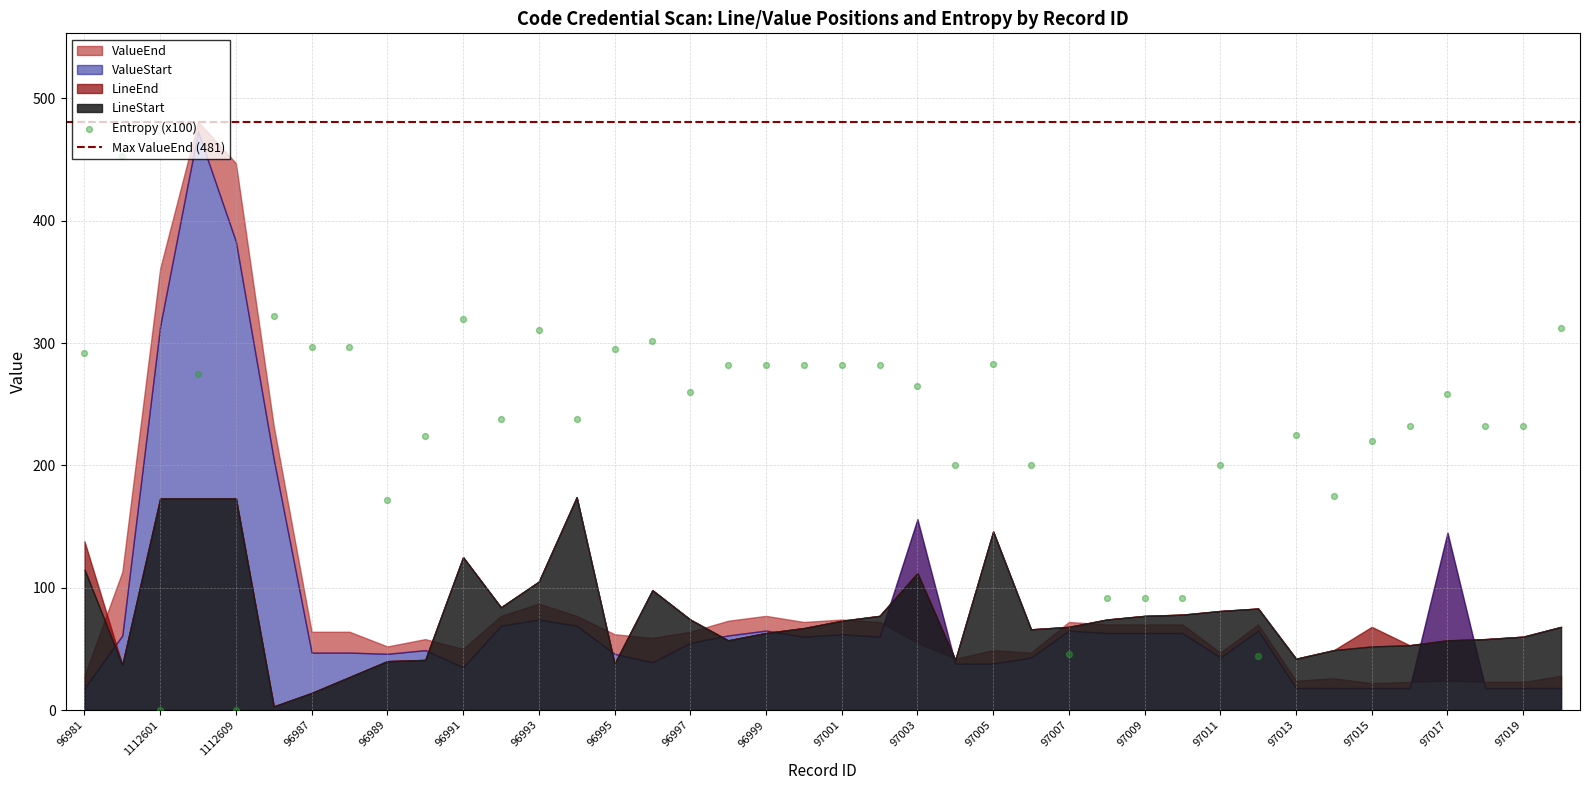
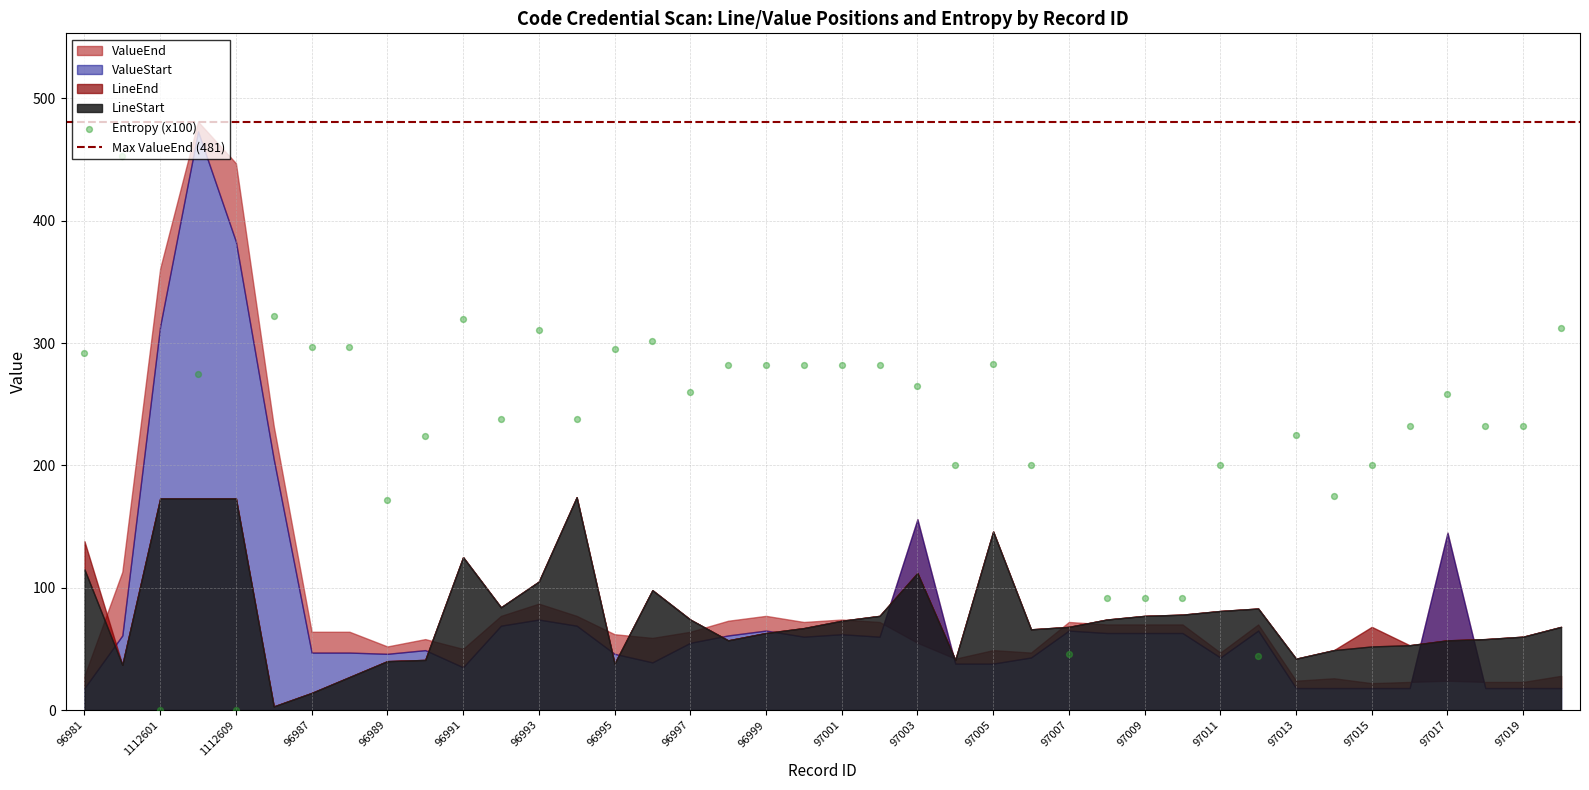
  {
    "ValueStart": {
      "96981": 18,
      "1112601": 314,
      "1112609": 383,
      "96987": 47,
      "96989": 46,
      "96991": 35,
      "96993": 74,
      "96995": 46,
      "96997": 55,
      "97001": 62,
      "97005": 38,
      "97007": 65,
      "97009": 63,
      "97011": 43,
      "97013": 18,
      "97015": 18,
      "97019": 18
    },
    "LineStart": {
      "96981": 115,
      "97015": 52
    },
    "Entropy (x100)": {
-     "97015": 220
+     "97015": 200
    }
  }
